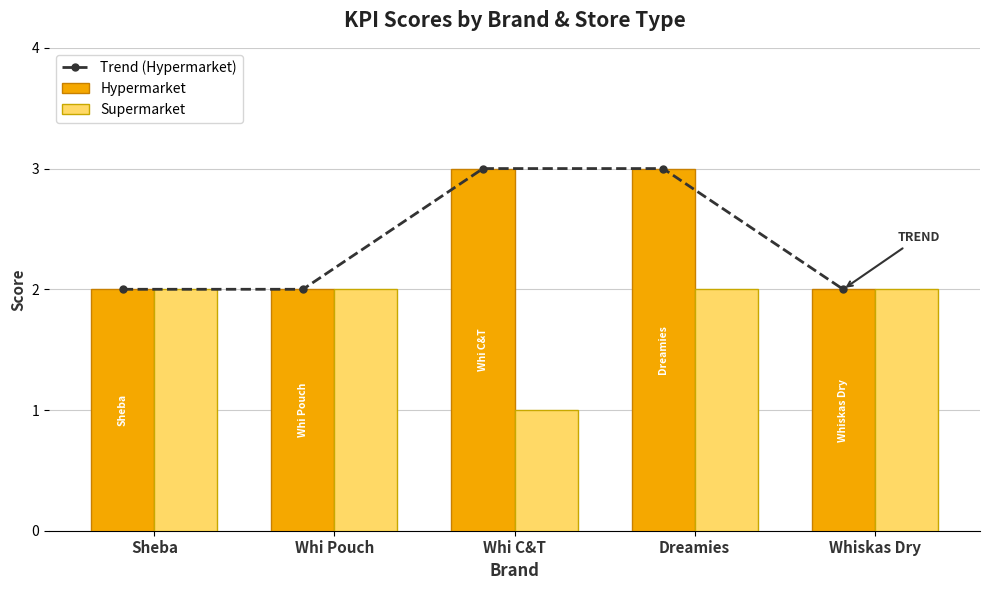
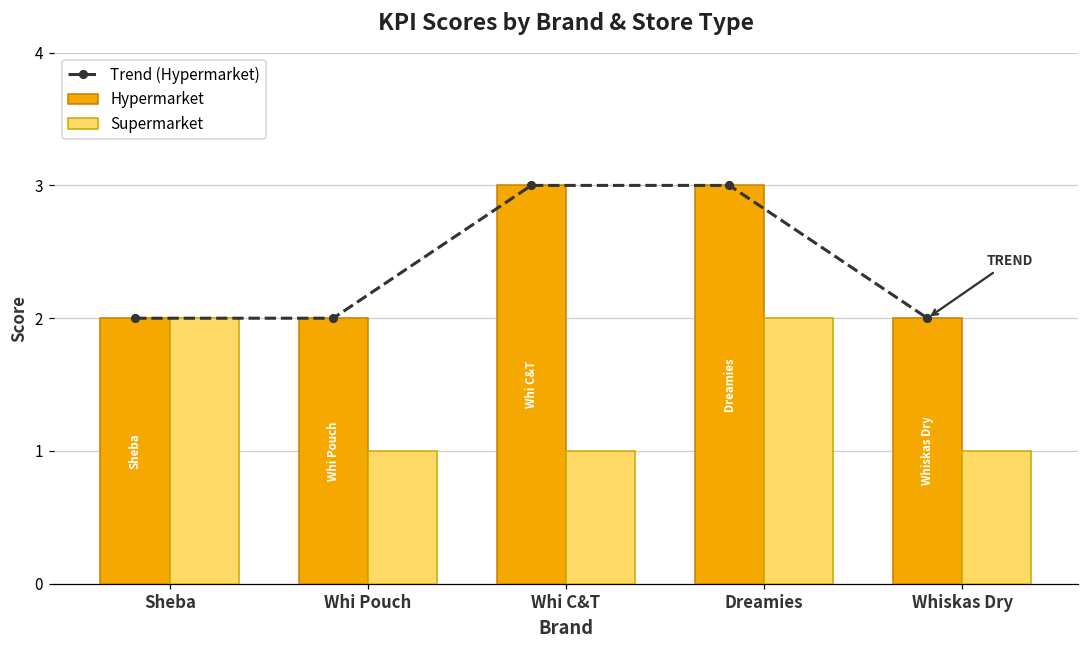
  {
    "Hypermarket": {
      "Sheba": 2,
      "Whi Pouch": 2,
      "Whi C&T": 3,
      "Dreamies": 3,
      "Whiskas Dry": 2
    },
    "Supermarket": {
      "Sheba": 2,
-     "Whi Pouch": 2,
+     "Whi Pouch": 1,
      "Whi C&T": 1,
      "Dreamies": 2,
-     "Whiskas Dry": 2
+     "Whiskas Dry": 1
    }
  }
